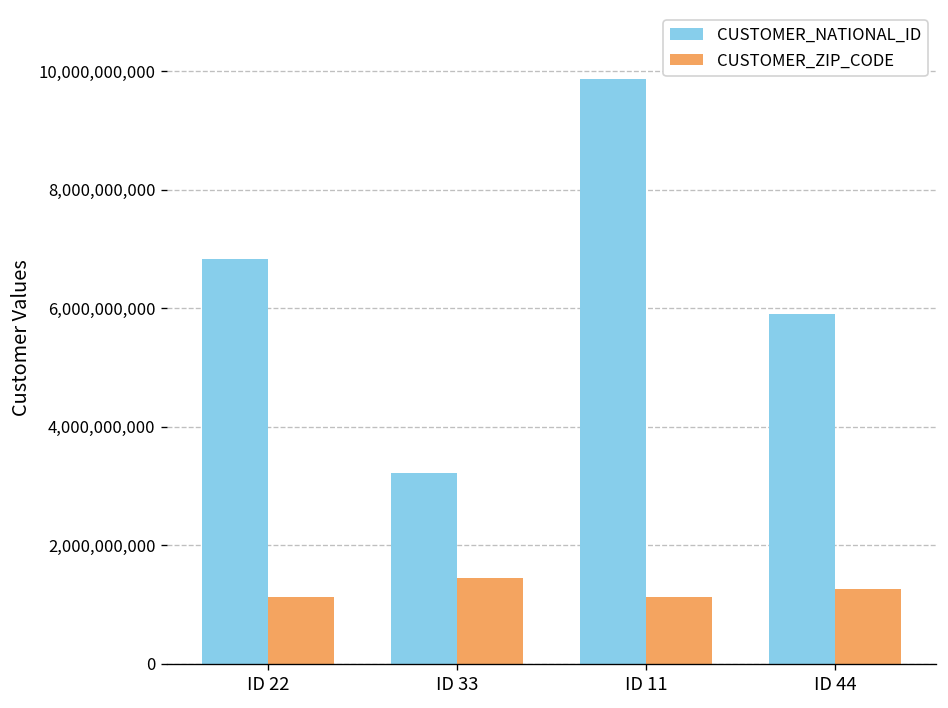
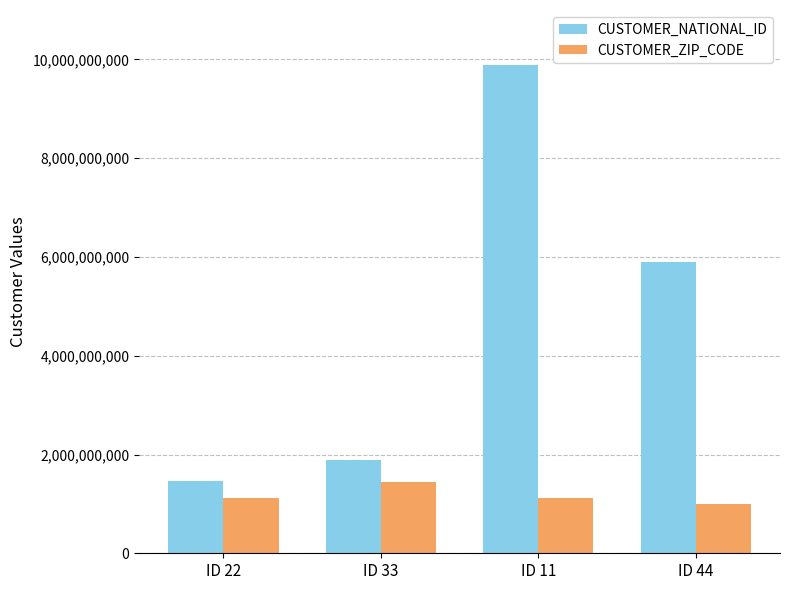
  {
    "CUSTOMER_NATIONAL_ID": {
-     "ID 22": "6,800,000,000",
-     "ID 33": "3,200,000,000",
+     "ID 22": "1,500,000,000",
+     "ID 33": "1,900,000,000",
      "ID 11": "9,900,000,000",
      "ID 44": "5,900,000,000"
    },
    "CUSTOMER_ZIP_CODE": {
      "ID 22": "1,100,000,000",
      "ID 33": "1,500,000,000",
      "ID 11": "1,100,000,000",
-     "ID 44": "1,300,000,000"
+     "ID 44": "1,000,000,000"
    }
  }
